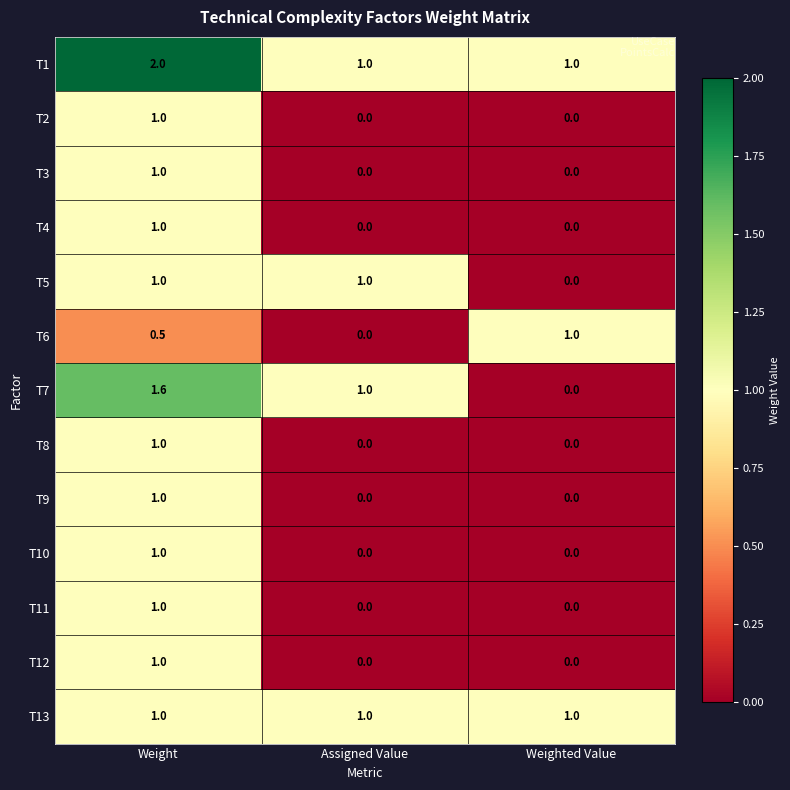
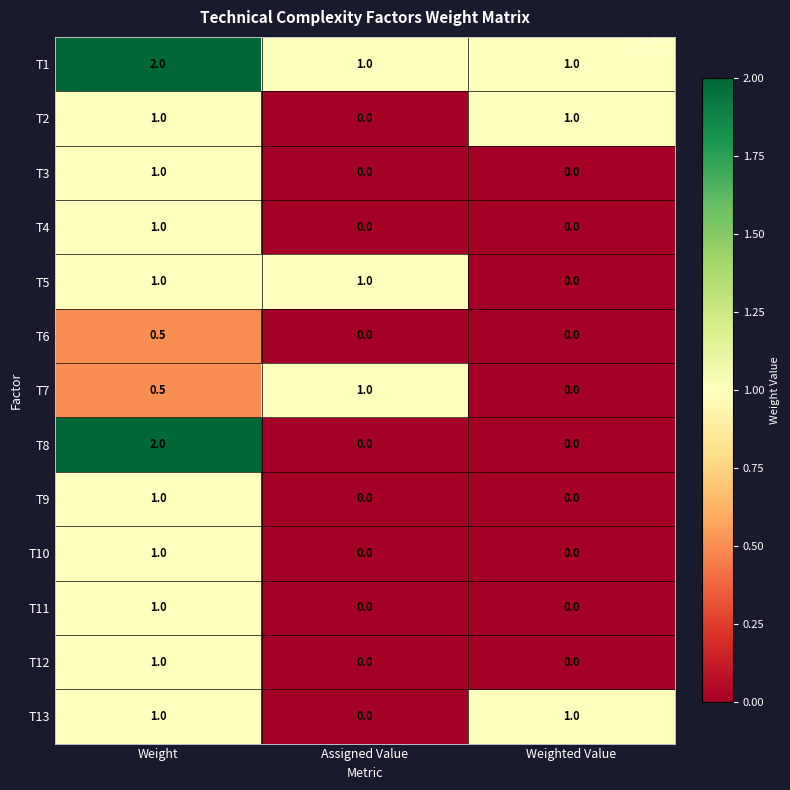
  {
    "T1": {
      "Weight": 2.0,
      "Assigned Value": 1.0
    },
    "T2": {
      "Weight": 1.0,
      "Assigned Value": 0.0,
-     "Weighted Value": 0.0
+     "Weighted Value": 1.0
    },
    "T3": {
      "Weight": 1.0,
      "Assigned Value": 0.0,
      "Weighted Value": 0.0
    },
    "T4": {
      "Weight": 1.0,
      "Assigned Value": 0.0,
      "Weighted Value": 0.0
    },
    "T5": {
      "Weight": 1.0,
      "Assigned Value": 1.0,
      "Weighted Value": 0.0
    },
    "T6": {
      "Weight": 0.5,
      "Assigned Value": 0.0,
-     "Weighted Value": 1.0
+     "Weighted Value": 0.0
    },
    "T7": {
-     "Weight": 1.6,
+     "Weight": 0.5,
      "Assigned Value": 1.0,
      "Weighted Value": 0.0
    },
    "T8": {
-     "Weight": 1.0,
+     "Weight": 2.0,
      "Assigned Value": 0.0,
      "Weighted Value": 0.0
    },
    "T9": {
      "Weight": 1.0,
      "Assigned Value": 0.0,
      "Weighted Value": 0.0
    },
    "T10": {
      "Weight": 1.0,
      "Assigned Value": 0.0,
      "Weighted Value": 0.0
    },
    "T11": {
      "Weight": 1.0,
      "Assigned Value": 0.0,
      "Weighted Value": 0.0
    },
    "T12": {
      "Weight": 1.0,
      "Assigned Value": 0.0,
      "Weighted Value": 0.0
    },
    "T13": {
      "Weight": 1.0,
-     "Assigned Value": 1.0,
+     "Assigned Value": 0.0,
      "Weighted Value": 1.0
    }
  }
